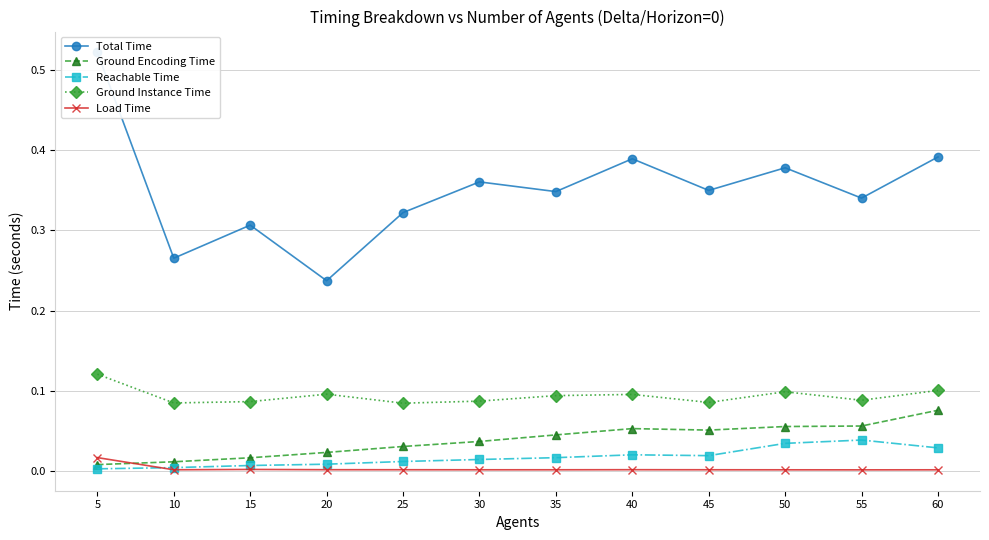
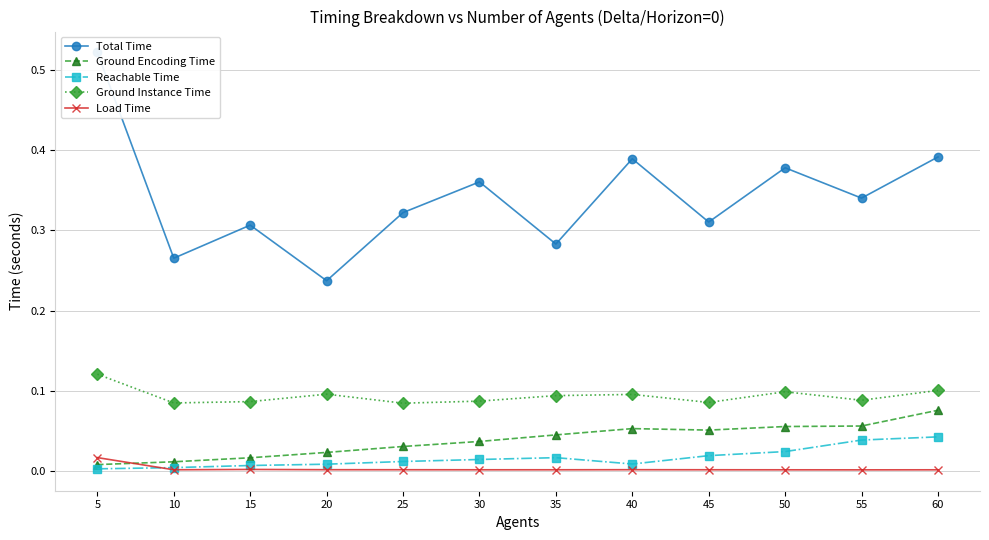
  {
    "Total Time": {
      "10": 0.27,
      "15": 0.31,
      "20": 0.24,
      "25": 0.32,
      "30": 0.36,
-     "35": 0.35,
+     "35": 0.28,
      "40": 0.39,
-     "45": 0.35,
+     "45": 0.31,
      "50": 0.38,
      "55": 0.34,
      "60": 0.39
    },
    "Reachable Time": {
      "5": 0.00,
      "15": 0.01,
      "20": 0.01,
      "25": 0.01,
      "30": 0.01,
      "35": 0.02,
-     "40": 0.02,
+     "40": 0.01,
      "45": 0.02,
-     "50": 0.03,
+     "50": 0.02,
      "55": 0.04,
-     "60": 0.03
+     "60": 0.04
    },
    "Load Time": {
      "5": 0.02,
      "15": 0.00,
      "20": 0.00,
      "25": 0.00,
      "30": 0.00,
      "35": 0.00,
      "40": 0.00,
      "45": 0.00,
      "50": 0.00,
      "55": 0.00,
      "60": 0.00
    }
  }
